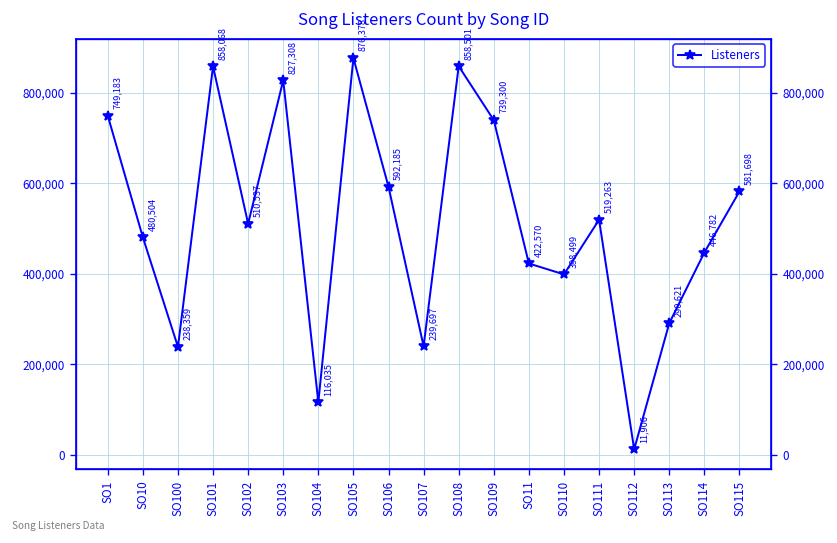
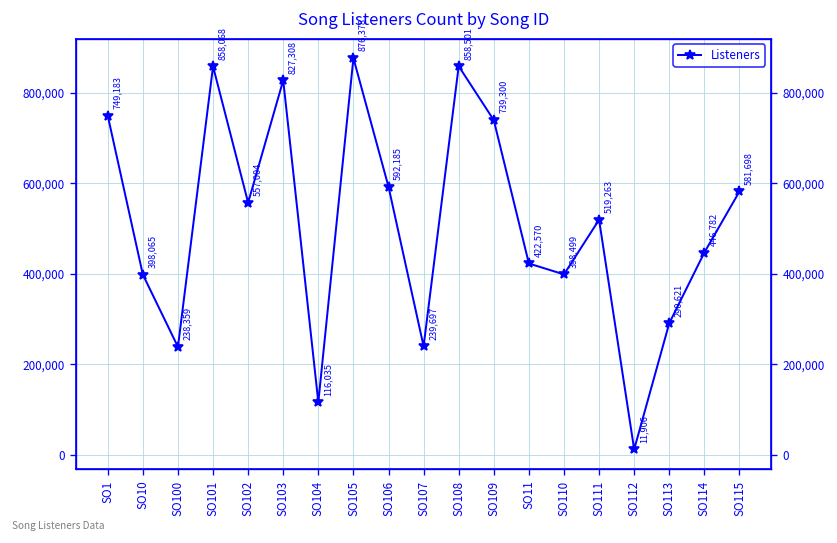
  {
    "SO1": "749,183",
-   "SO10": "480,504",
+   "SO10": "398,065",
    "SO100": "238,359",
    "SO101": "858,068",
-   "SO102": "510,537",
+   "SO102": "557,004",
    "SO103": "827,308",
    "SO104": "116,035",
    "SO105": "876,378",
    "SO106": "592,185",
    "SO107": "239,697",
    "SO108": "858,501",
    "SO109": "739,300",
    "SO11": "422,570",
    "SO110": "398,499",
    "SO111": "519,263",
    "SO112": "11,906",
    "SO113": "290,621",
    "SO114": "446,782",
    "SO115": "581,698"
  }
